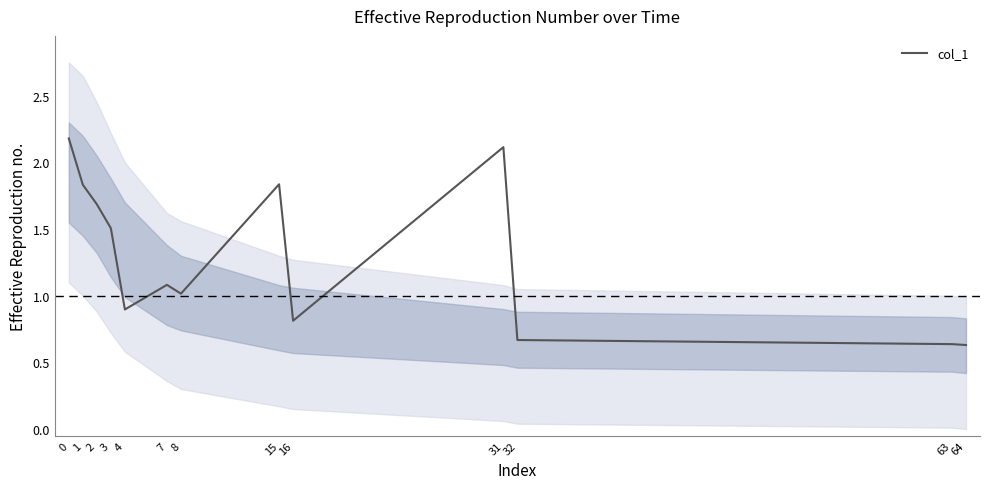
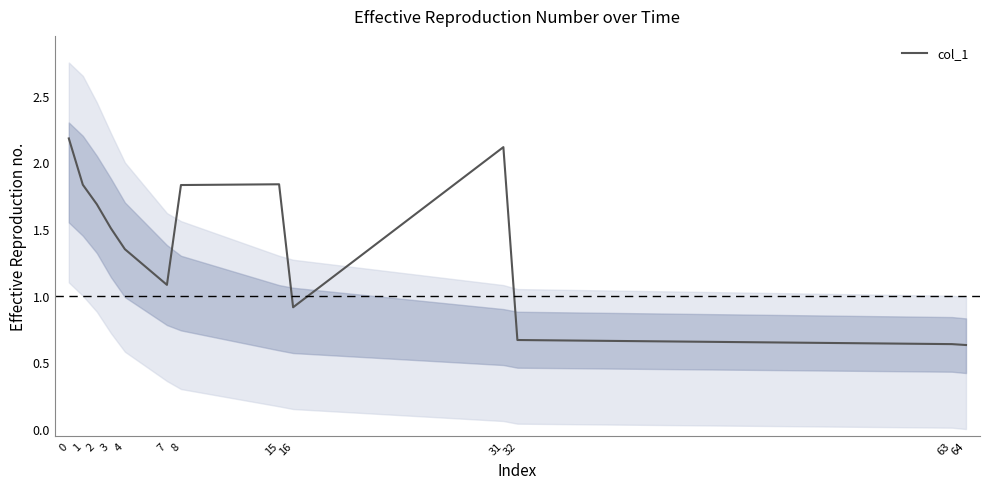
  {
    "col_1": {
      "0": 2.18,
      "1": 1.83,
      "2": 1.69,
      "3": 1.51,
-     "4": 0.90,
+     "4": 1.35,
      "7": 1.08,
-     "8": 1.02,
+     "8": 1.83,
      "15": 1.84,
-     "16": 0.81,
+     "16": 0.91,
      "31": 2.12,
      "32": 0.67,
      "63": 0.64,
      "64": 0.63
    }
  }
